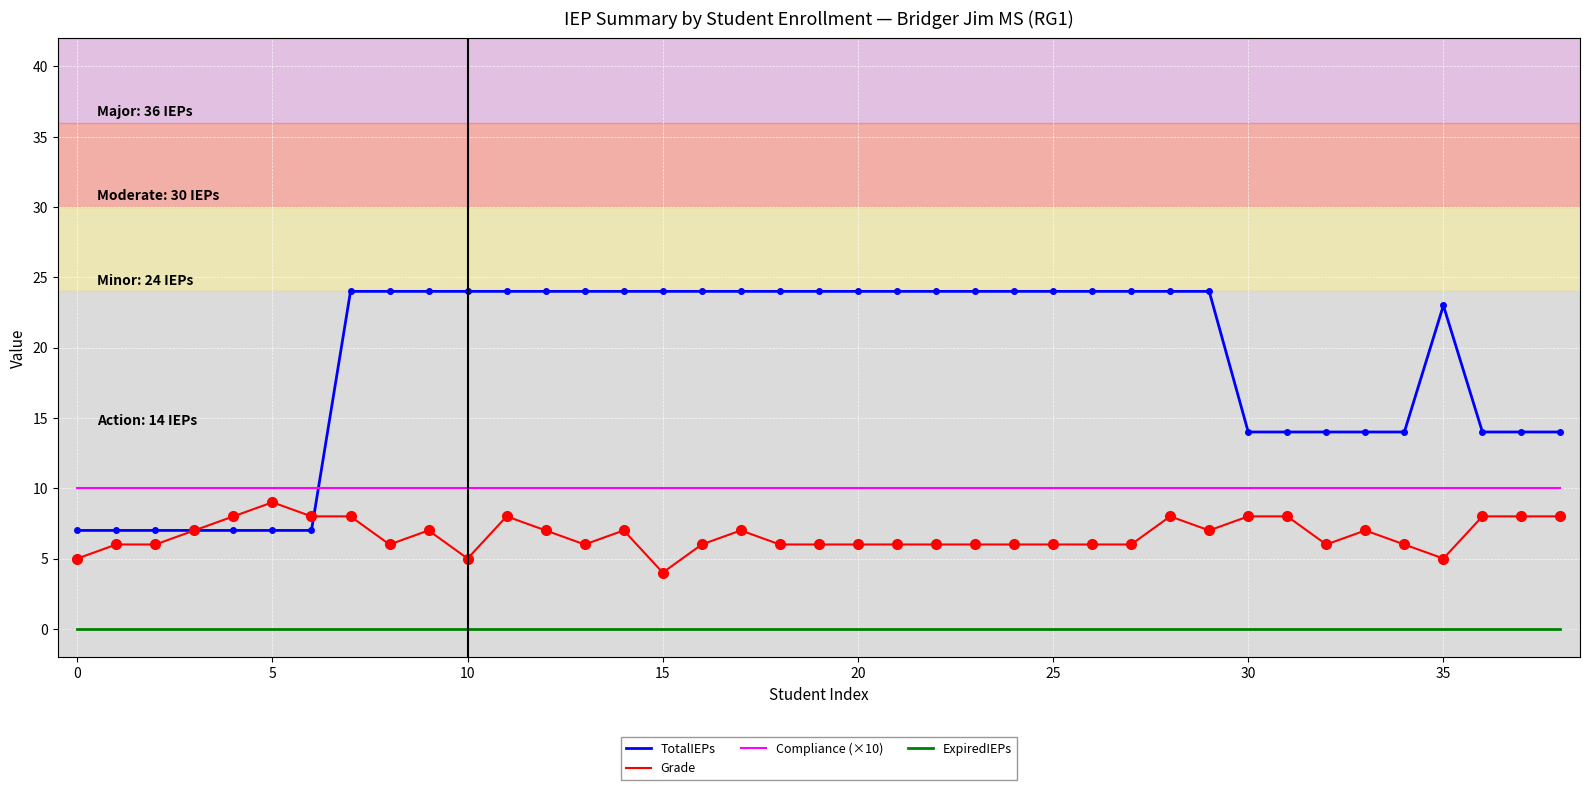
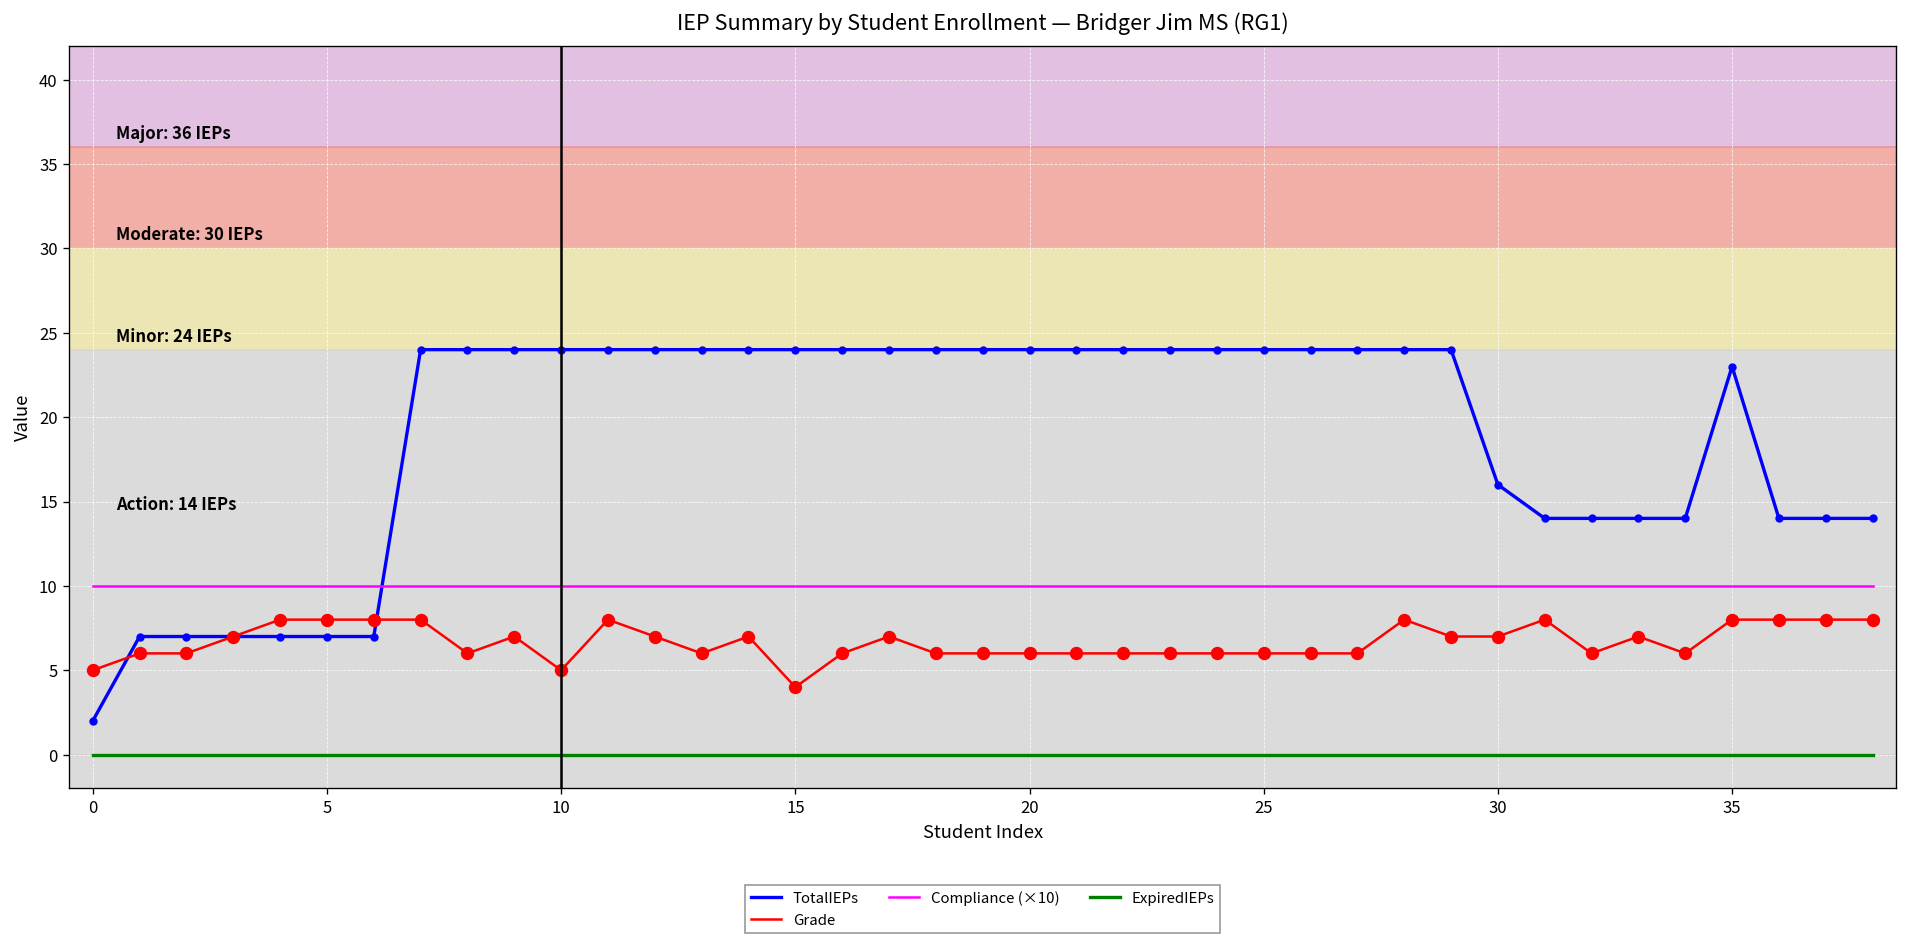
  {
    "TotalIEPs": {
-     "0": 7,
+     "0": 2,
      "5": 7,
      "10": 24,
      "15": 24,
      "20": 24,
      "25": 24,
-     "30": 14,
+     "30": 16,
      "35": 23
    },
    "Grade": {
      "0": 5,
-     "5": 9,
+     "5": 8,
      "10": 5,
      "15": 4,
      "20": 6,
      "25": 6,
-     "30": 8,
-     "35": 5
+     "30": 7,
+     "35": 8
    },
    "Compliance (×10)": {
      "0": 10,
      "5": 10,
      "10": 10,
      "15": 10,
      "20": 10,
      "25": 10,
      "30": 10,
      "35": 10
    },
    "ExpiredIEPs": {
      "0": 0,
      "5": 0,
      "10": 0,
      "15": 0,
      "20": 0,
      "25": 0,
      "30": 0,
      "35": 0
    }
  }
